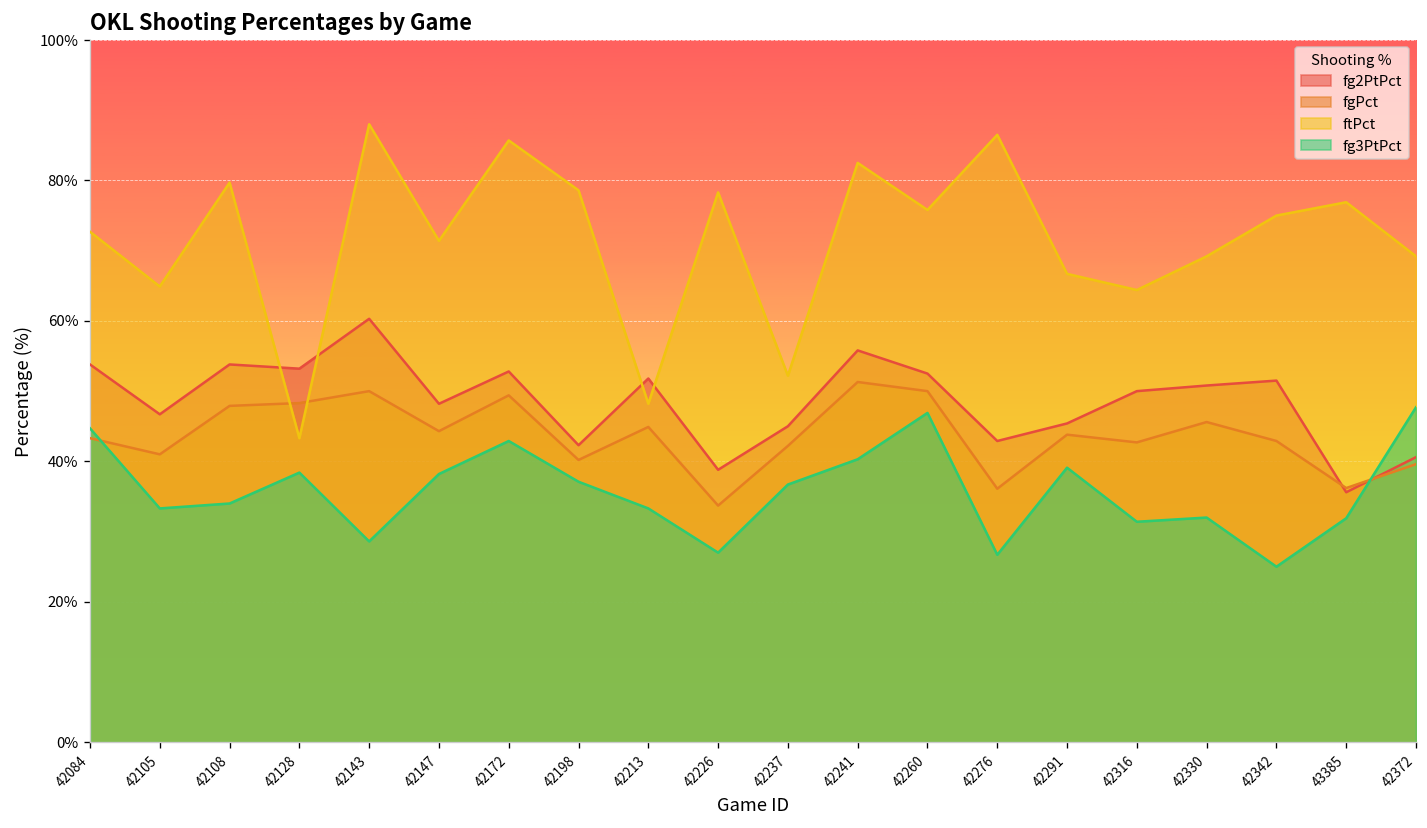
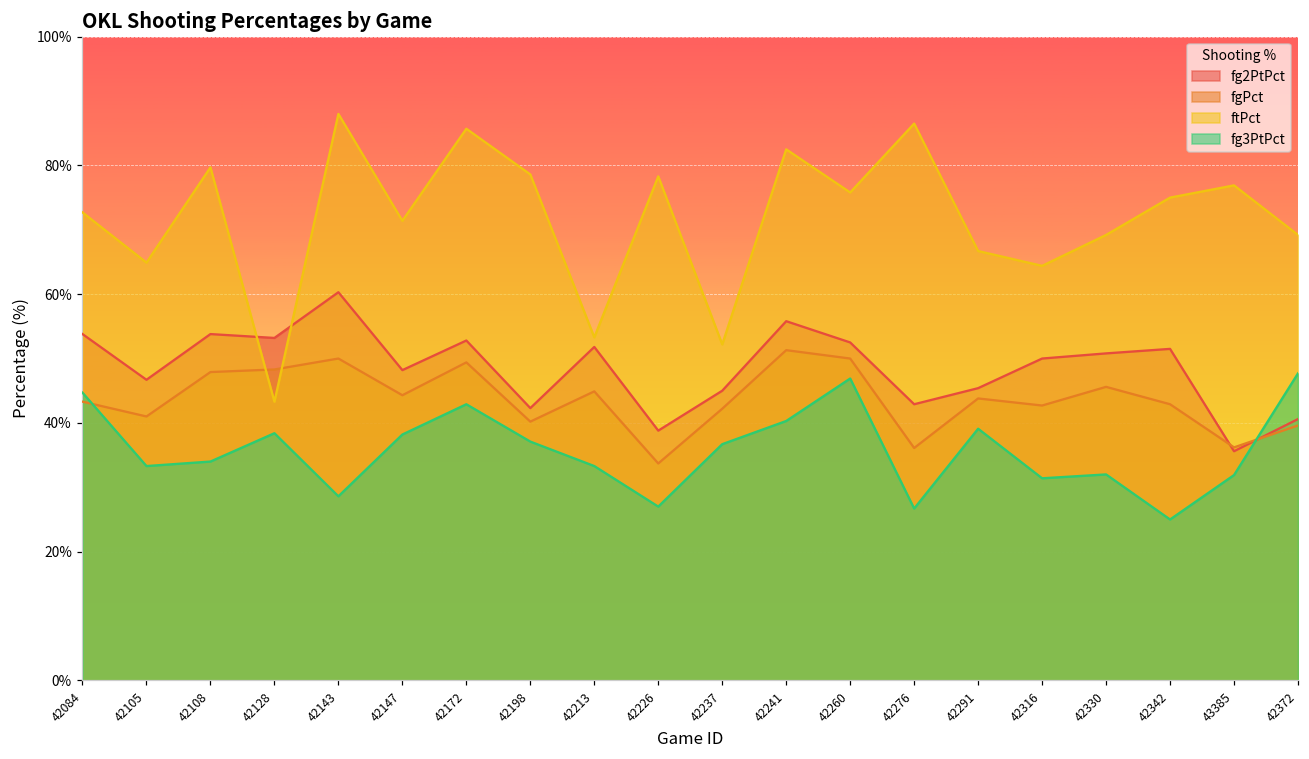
  {
    "ftPct": {
      "42084": "73%",
      "42105": "65%",
      "42108": "80%",
      "42128": "43%",
      "42143": "88%",
      "42147": "71%",
      "42172": "86%",
      "42198": "79%",
-     "42213": "48%",
+     "42213": "53%",
      "42226": "78%",
      "42237": "52%",
      "42241": "83%",
      "42260": "76%",
      "42276": "87%",
      "42291": "67%",
      "42316": "64%",
      "42330": "69%",
      "42342": "75%",
      "43385": "77%",
      "42372": "69%"
    },
    "fg3PtPct": {
      "42084": "45%",
      "42105": "33%",
      "42108": "34%",
      "42128": "38%",
      "42143": "29%",
      "42147": "38%",
      "42172": "43%",
      "42198": "37%",
      "42213": "33%",
      "42226": "27%",
      "42237": "37%",
      "42241": "40%",
      "42260": "47%",
      "42276": "27%",
      "42291": "39%",
      "42316": "31%",
      "42330": "32%",
      "42342": "25%",
      "43385": "32%",
      "42372": "48%"
    }
  }
